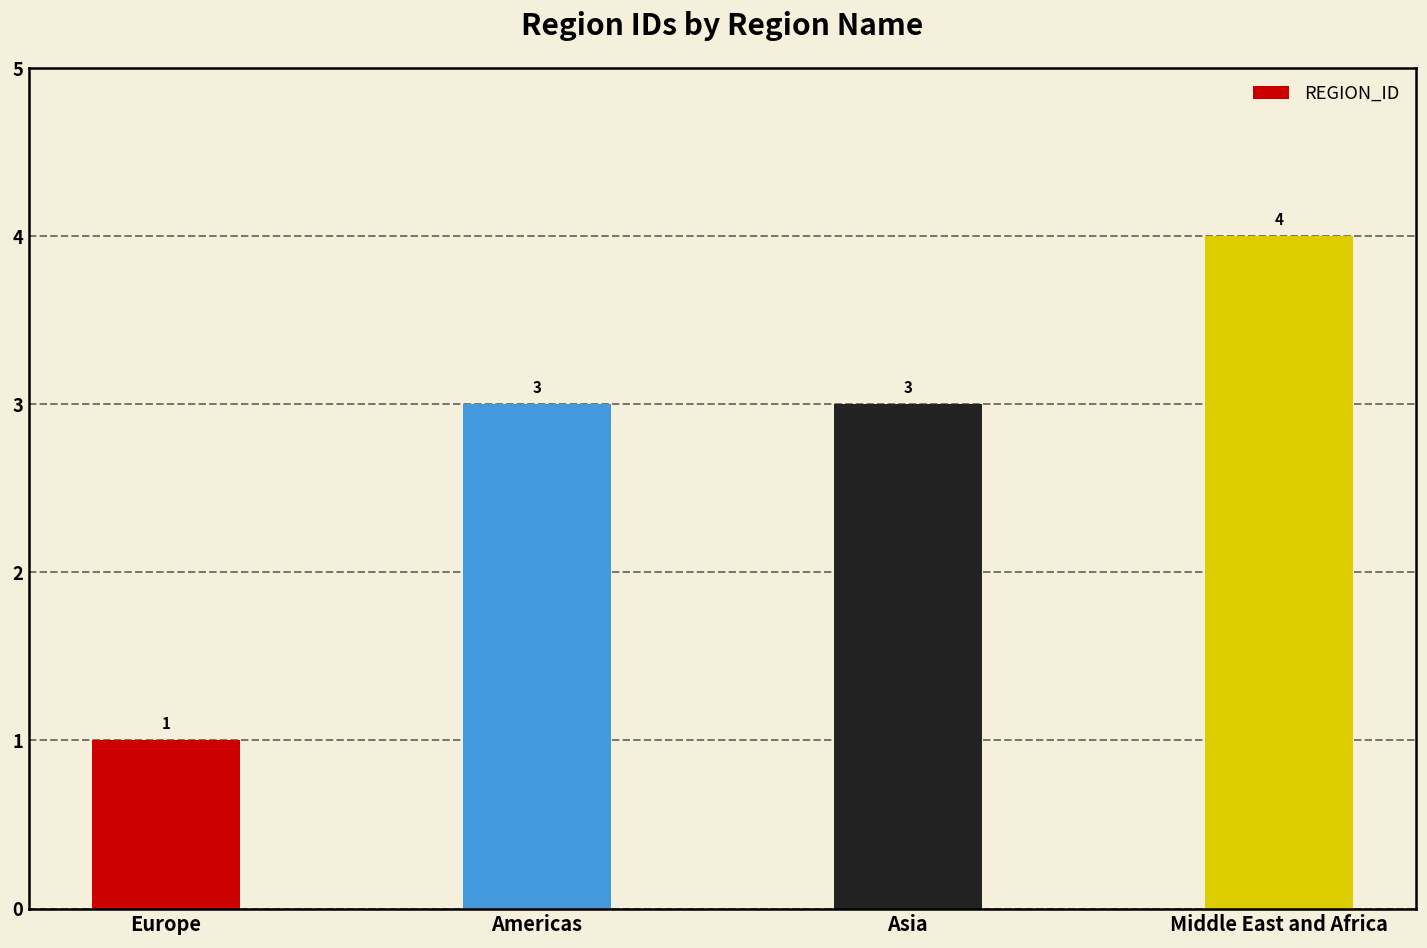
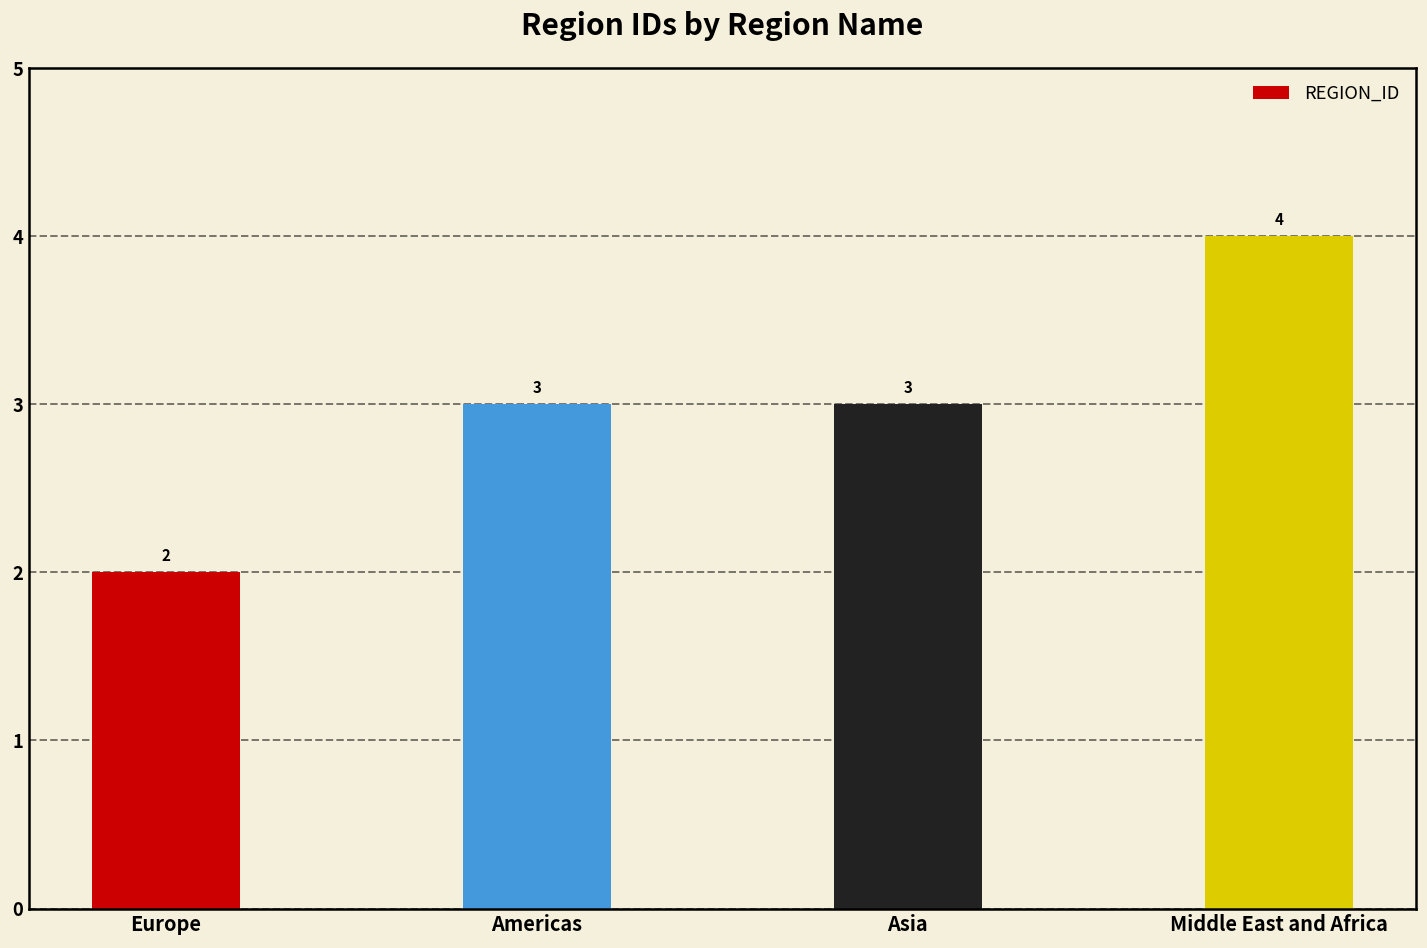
  {
-   "Europe": 1,
+   "Europe": 2,
    "Americas": 3,
    "Asia": 3,
    "Middle East and Africa": 4
  }
